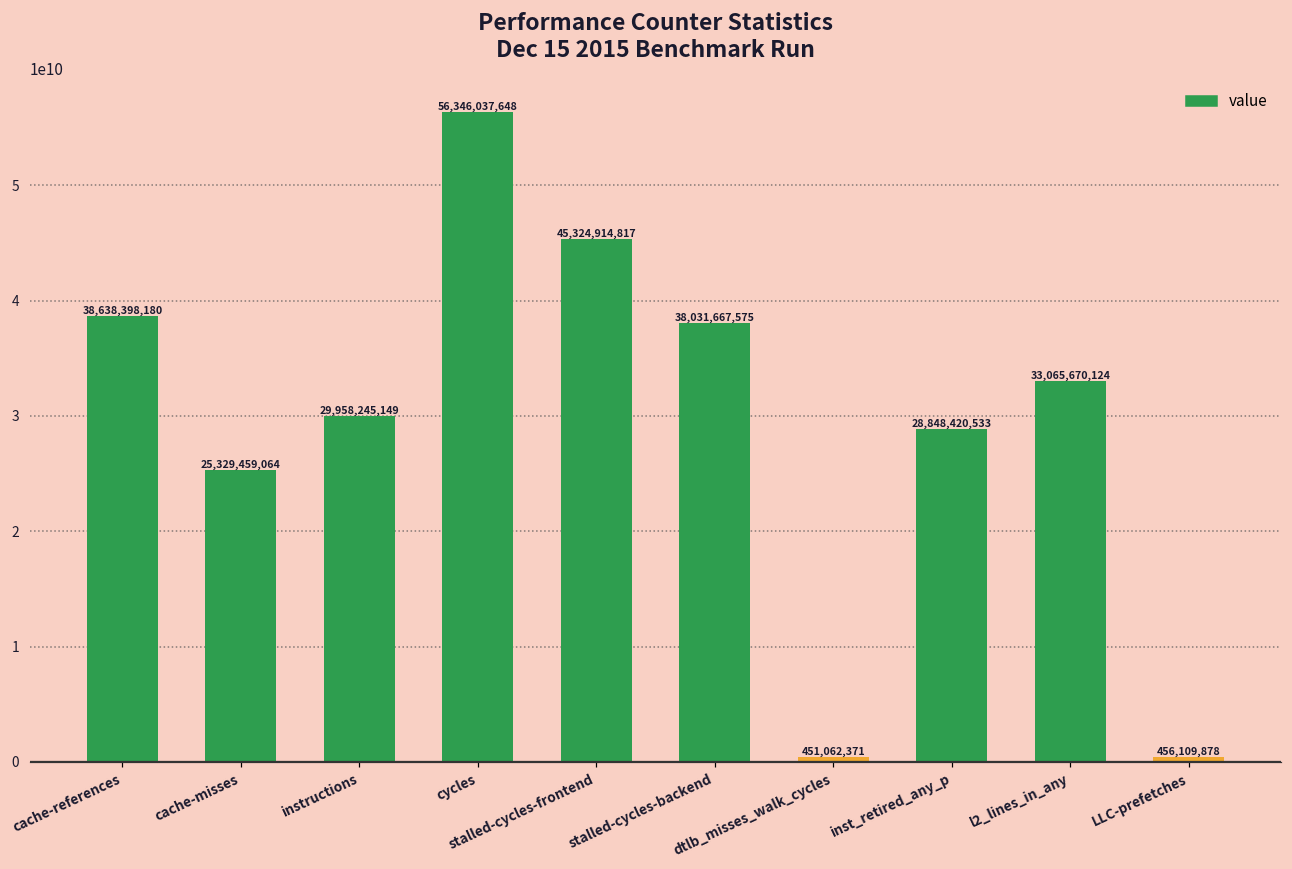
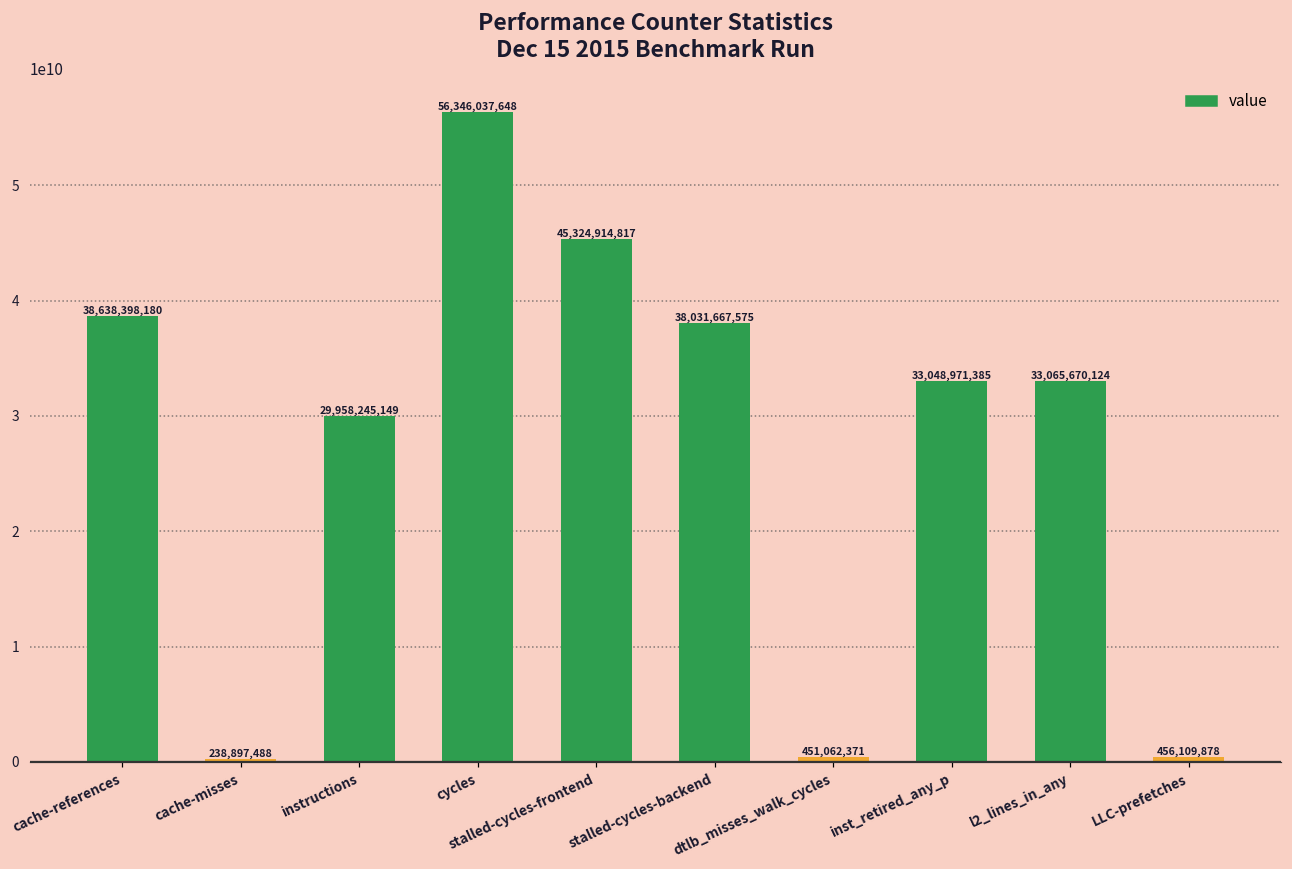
  {
    "cache-references": "38,638,398,180",
-   "cache-misses": "25,329,459,064",
+   "cache-misses": "238,897,488",
    "instructions": "29,958,245,149",
    "cycles": "56,346,037,648",
    "stalled-cycles-frontend": "45,324,914,817",
    "stalled-cycles-backend": "38,031,667,575",
    "dtlb_misses_walk_cycles": "451,062,371",
-   "inst_retired_any_p": "28,848,420,533",
+   "inst_retired_any_p": "33,048,971,385",
    "l2_lines_in_any": "33,065,670,124",
    "LLC-prefetches": "456,109,878"
  }
